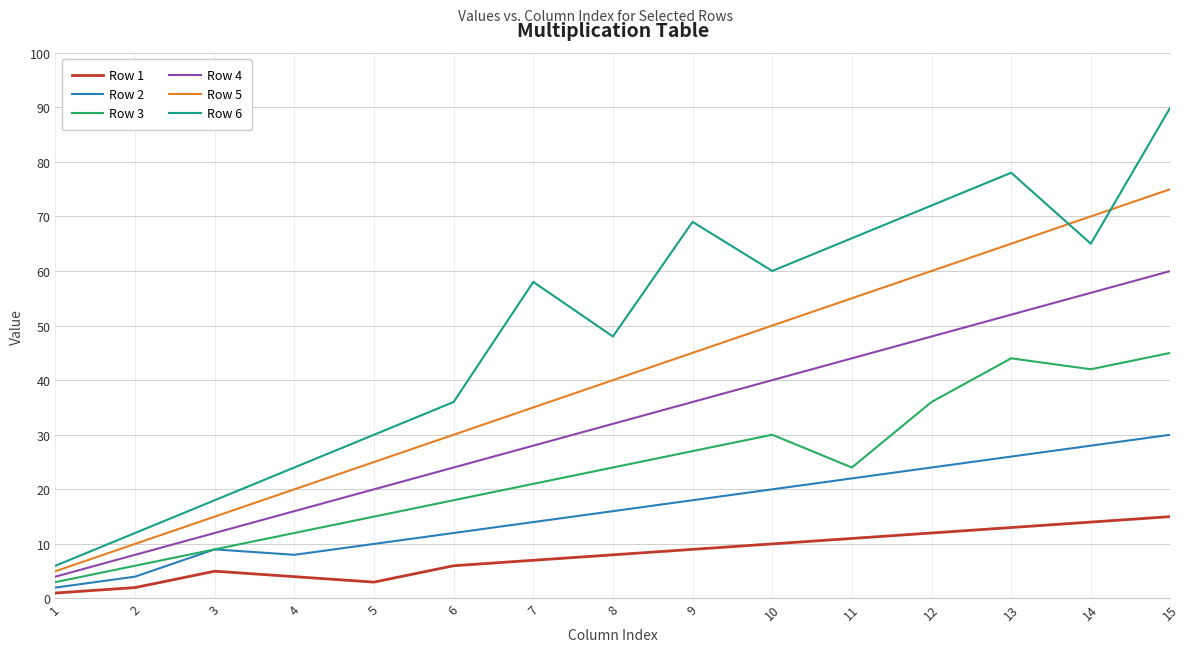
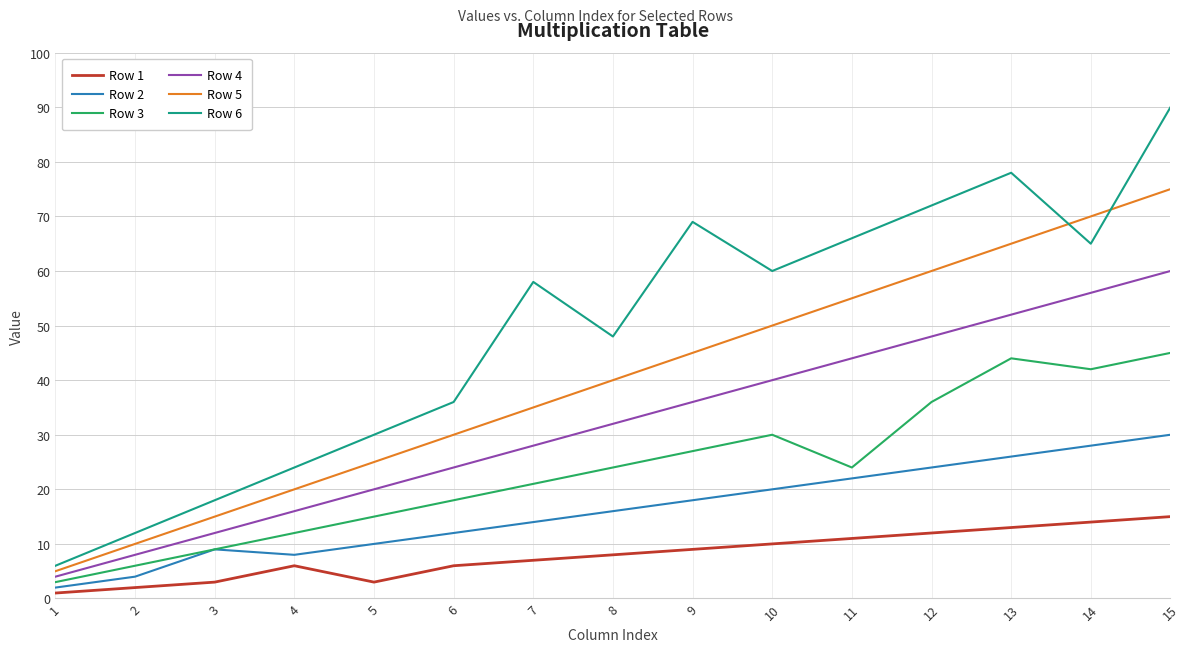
  {
    "Row 1": {
      "1": 1,
      "2": 2,
-     "3": 5,
-     "4": 4,
+     "3": 3,
+     "4": 6,
      "5": 3,
      "6": 6,
      "7": 7,
      "8": 8,
      "9": 9,
      "10": 10,
      "11": 11,
      "12": 12,
      "13": 13,
      "14": 14,
      "15": 15
    },
    "Row 2": {
      "1": 2,
      "2": 4,
      "4": 8,
      "5": 10,
      "6": 12,
      "7": 14,
      "8": 16,
      "9": 18,
      "10": 20,
      "11": 22,
      "12": 24,
      "13": 26,
      "14": 28,
      "15": 30
    },
    "Row 4": {
      "1": 4,
      "2": 8,
      "3": 12,
      "4": 16,
      "5": 20,
      "6": 24,
      "7": 28,
      "8": 32,
      "9": 36,
      "10": 40,
      "11": 44,
      "12": 48,
      "13": 52,
      "14": 56,
      "15": 60
    },
    "Row 5": {
      "1": 5,
      "2": 10,
      "3": 15,
      "4": 20,
      "5": 25,
      "6": 30,
      "7": 35,
      "8": 40,
      "9": 45,
      "10": 50,
      "11": 55,
      "12": 60,
      "13": 65,
      "14": 70,
      "15": 75
    }
  }
